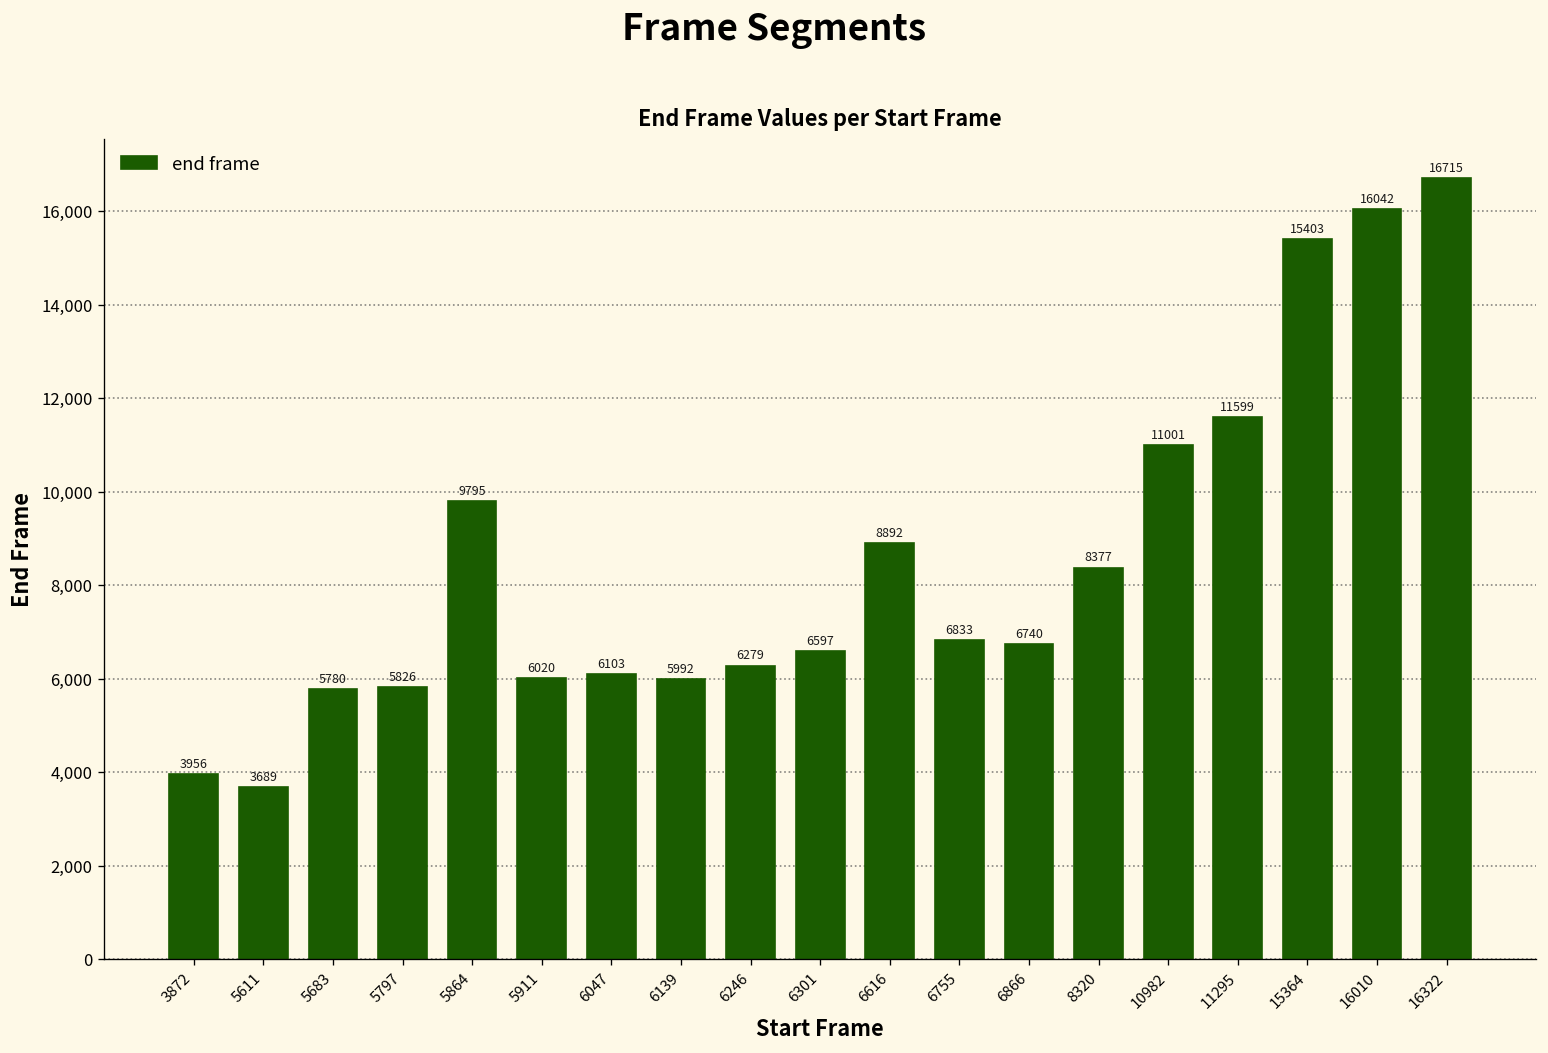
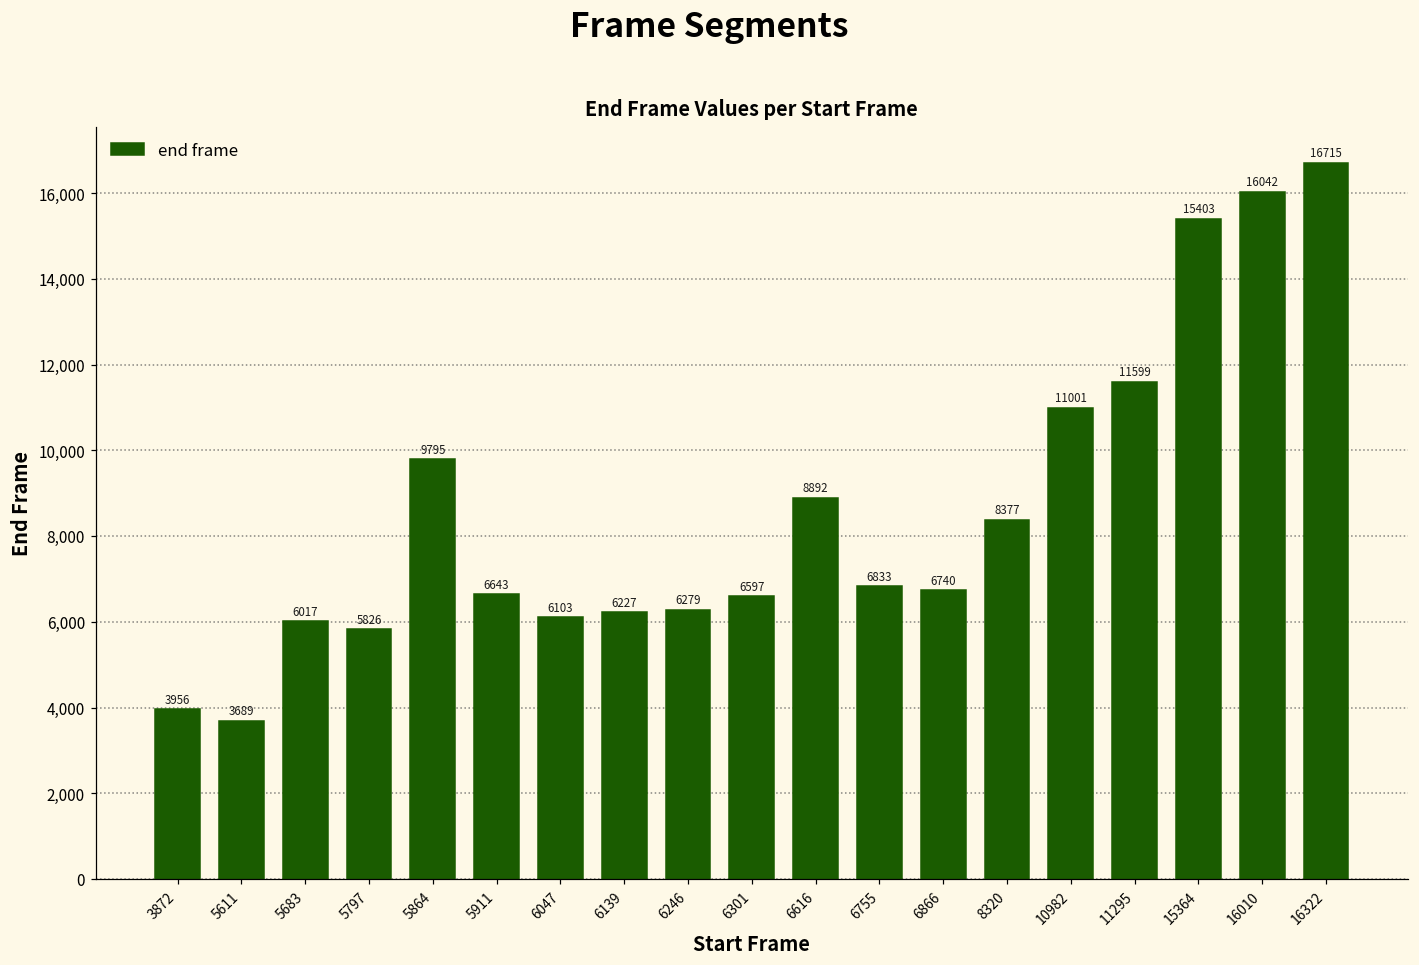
  {
    "3872": 3956,
    "5611": 3689,
-   "5683": 5780,
+   "5683": 6017,
    "5797": 5826,
    "5864": 9795,
-   "5911": 6020,
+   "5911": 6643,
    "6047": 6103,
-   "6139": 5992,
+   "6139": 6227,
    "6246": 6279,
    "6301": 6597,
    "6616": 8892,
    "6755": 6833,
    "6866": 6740,
    "8320": 8377,
    "10982": 11001,
    "11295": 11599,
    "15364": 15403,
    "16010": 16042,
    "16322": 16715
  }
